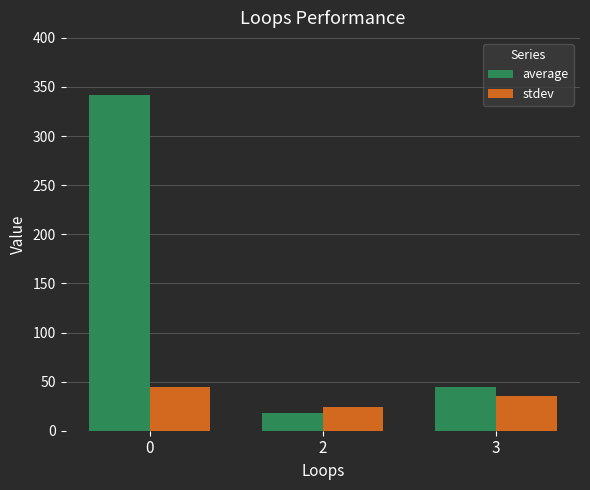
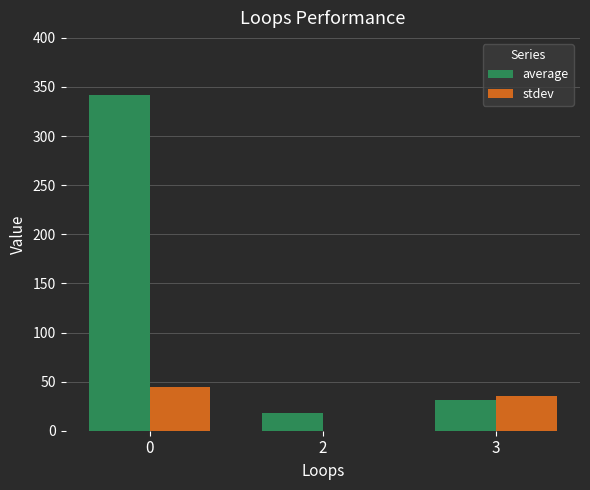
  {
    "average": {
      "0": 340,
      "2": 20,
-     "3": 50
+     "3": 30
    },
    "stdev": {
      "0": 40,
-     "2": 20,
+     "2": 0,
      "3": 40
    }
  }
